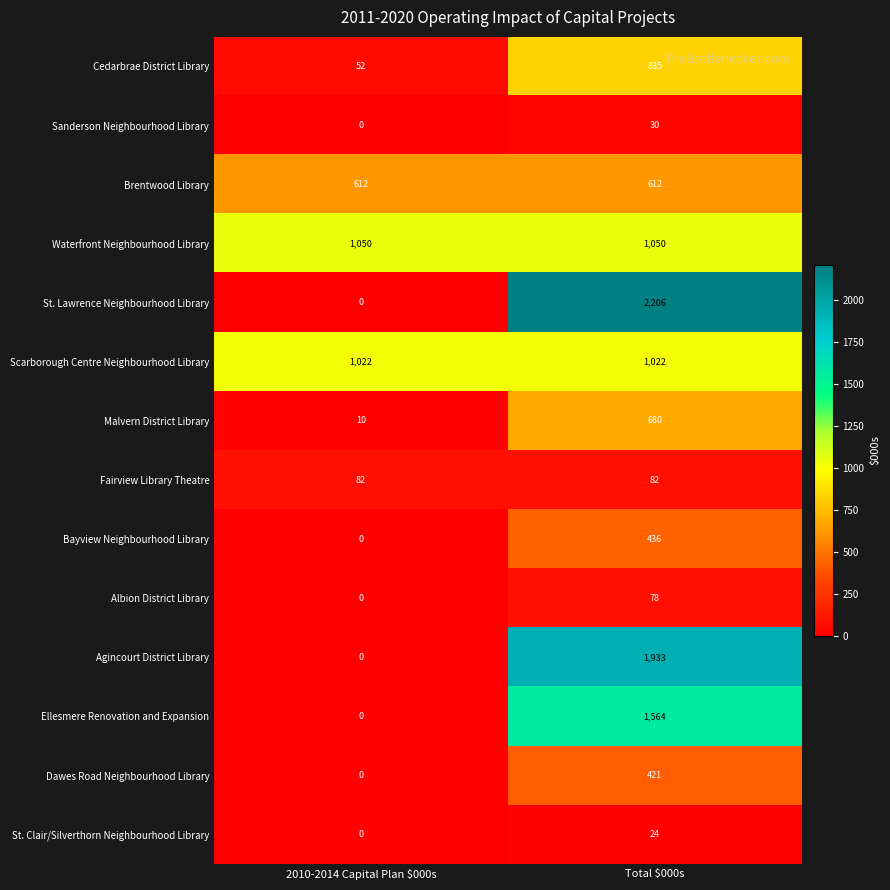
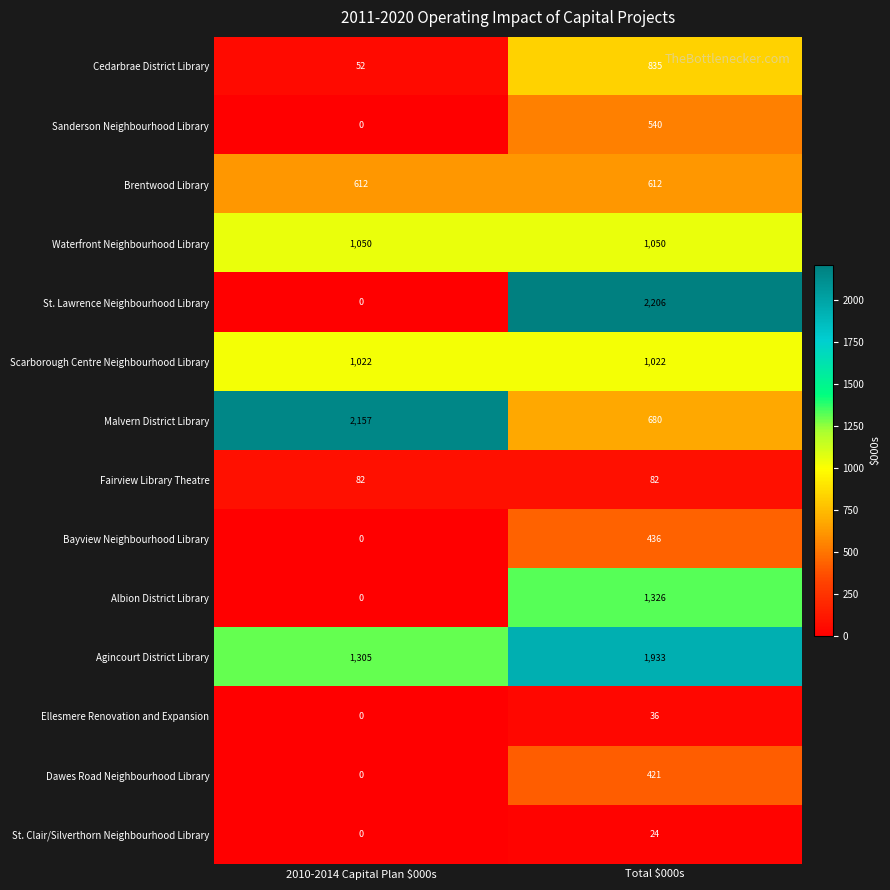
  {
    "Cedarbrae District Library": {
      "2010-2014 Capital Plan $000s": "52"
    },
    "Sanderson Neighbourhood Library": {
      "2010-2014 Capital Plan $000s": "0",
-     "Total $000s": "30"
+     "Total $000s": "540"
    },
    "Brentwood Library": {
      "2010-2014 Capital Plan $000s": "612",
      "Total $000s": "612"
    },
    "Waterfront Neighbourhood Library": {
      "2010-2014 Capital Plan $000s": "1,050",
      "Total $000s": "1,050"
    },
    "St. Lawrence Neighbourhood Library": {
      "2010-2014 Capital Plan $000s": "0",
      "Total $000s": "2,206"
    },
    "Scarborough Centre Neighbourhood Library": {
      "2010-2014 Capital Plan $000s": "1,022",
      "Total $000s": "1,022"
    },
    "Malvern District Library": {
-     "2010-2014 Capital Plan $000s": "10",
+     "2010-2014 Capital Plan $000s": "2,157",
      "Total $000s": "680"
    },
    "Fairview Library Theatre": {
      "2010-2014 Capital Plan $000s": "82",
      "Total $000s": "82"
    },
    "Bayview Neighbourhood Library": {
      "2010-2014 Capital Plan $000s": "0",
      "Total $000s": "436"
    },
    "Albion District Library": {
      "2010-2014 Capital Plan $000s": "0",
-     "Total $000s": "78"
+     "Total $000s": "1,326"
    },
    "Agincourt District Library": {
-     "2010-2014 Capital Plan $000s": "0",
+     "2010-2014 Capital Plan $000s": "1,305",
      "Total $000s": "1,933"
    },
    "Ellesmere Renovation and Expansion": {
      "2010-2014 Capital Plan $000s": "0",
-     "Total $000s": "1,564"
+     "Total $000s": "36"
    },
    "Dawes Road Neighbourhood Library": {
      "2010-2014 Capital Plan $000s": "0",
      "Total $000s": "421"
    },
    "St. Clair/Silverthorn Neighbourhood Library": {
      "2010-2014 Capital Plan $000s": "0",
      "Total $000s": "24"
    }
  }
